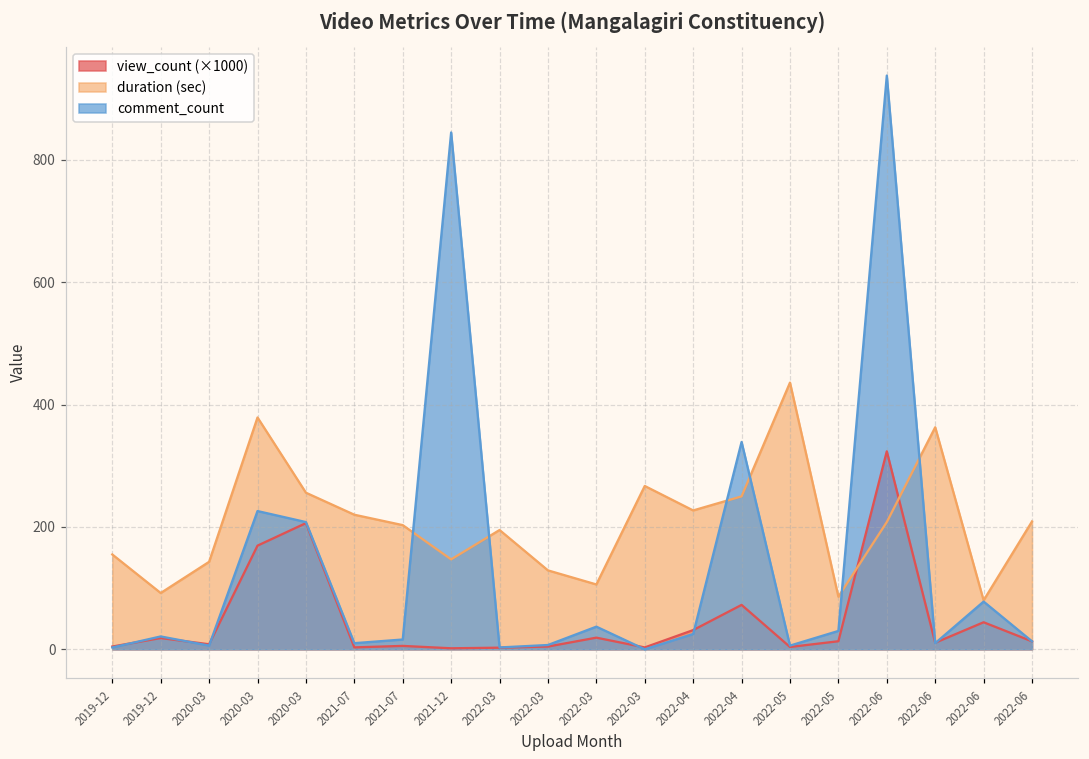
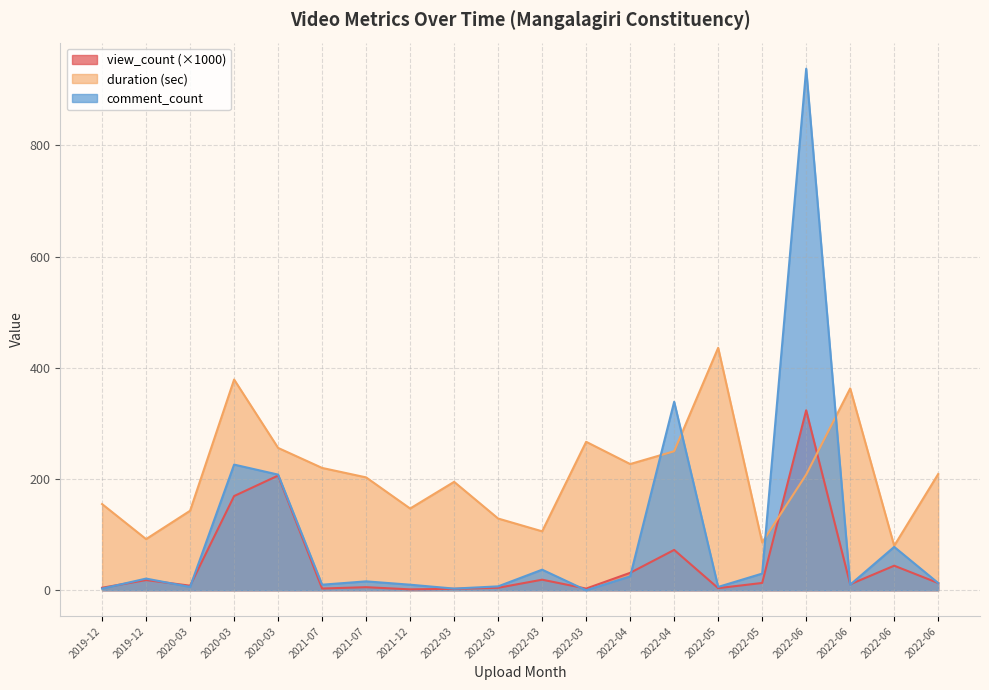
  {
    "view_count (×1000)": {
      "2021-12": 0
    },
    "duration (sec)": {
      "2021-12": 150
    },
    "comment_count": {
-     "2021-12": 850
+     "2021-12": 10
    }
  }
